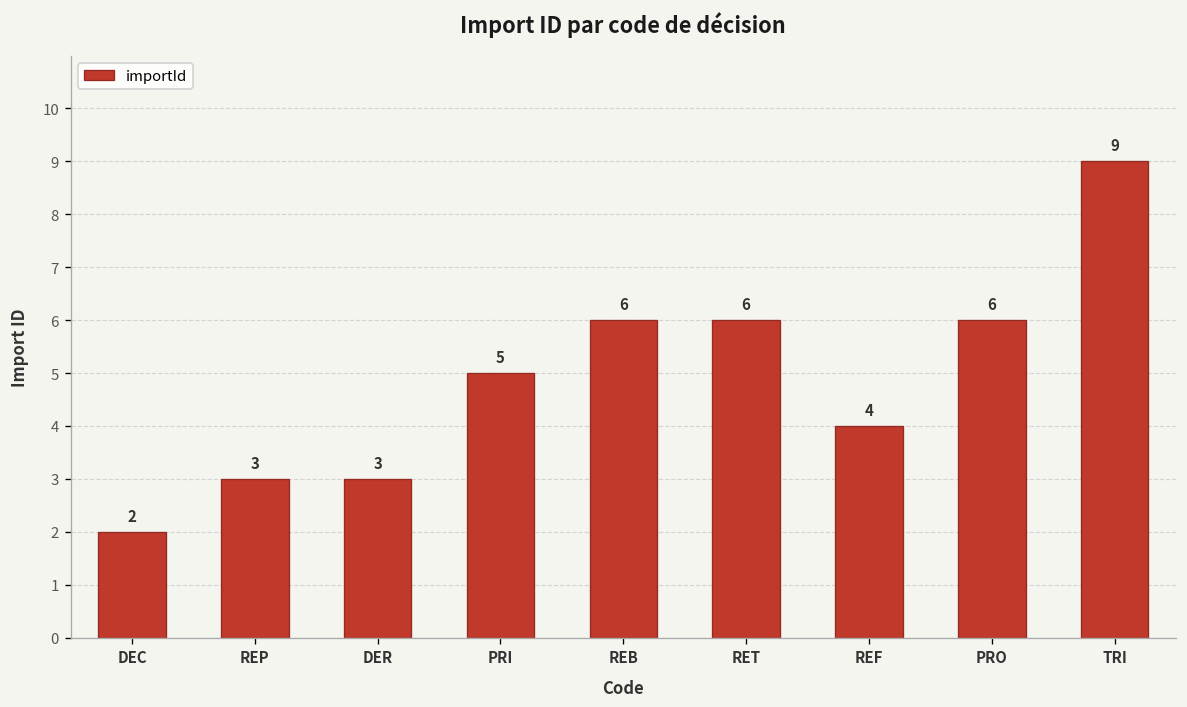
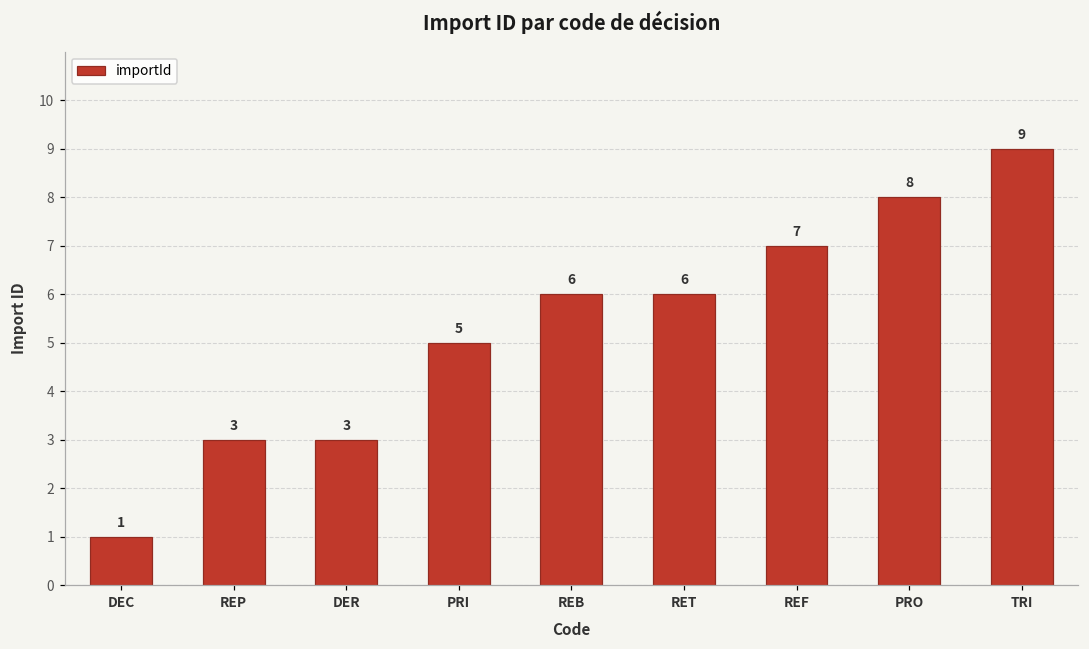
  {
-   "DEC": 2,
+   "DEC": 1,
    "REP": 3,
    "DER": 3,
    "PRI": 5,
    "REB": 6,
    "RET": 6,
-   "REF": 4,
-   "PRO": 6,
+   "REF": 7,
+   "PRO": 8,
    "TRI": 9
  }
